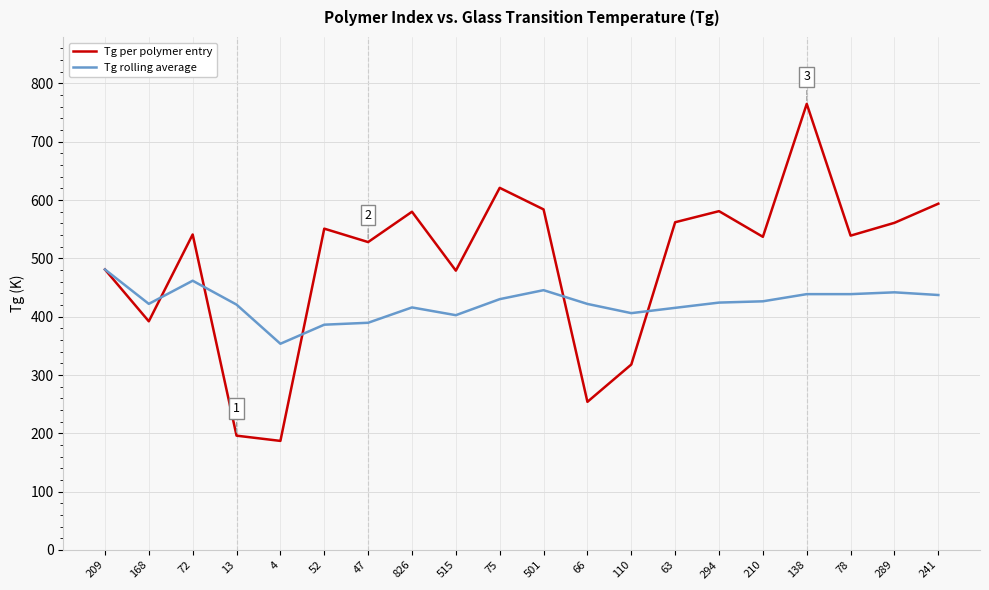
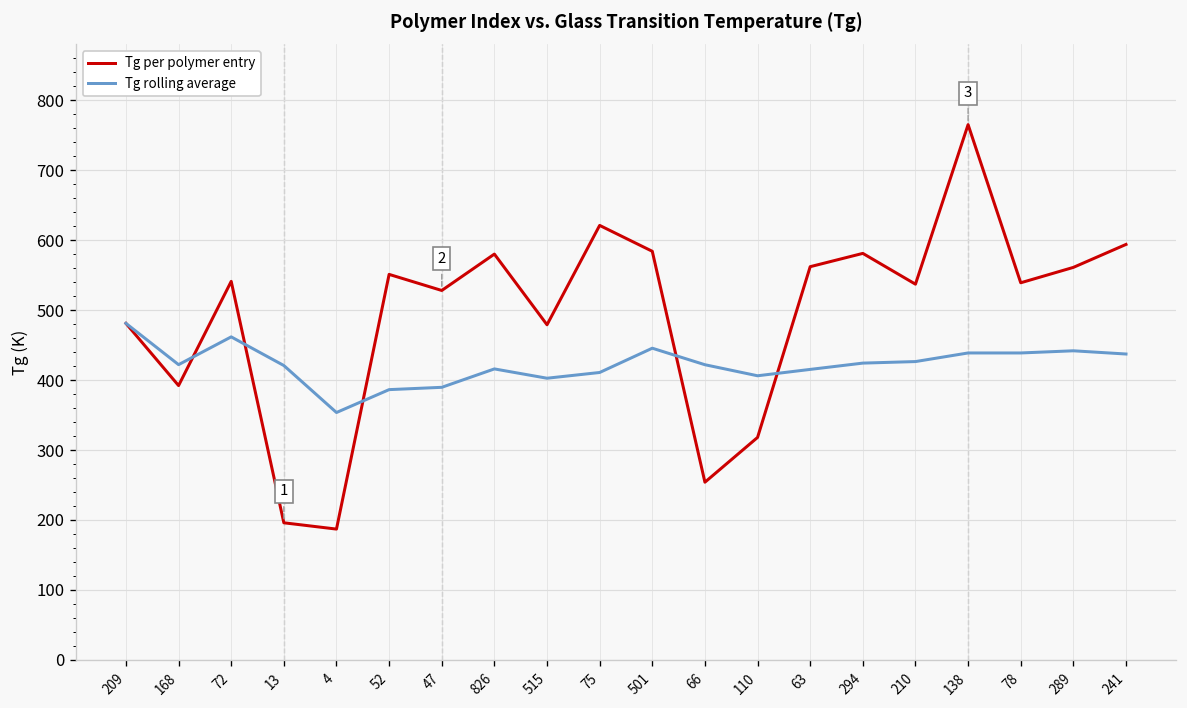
  {
    "Tg per polymer entry": {
      "168": 390,
      "72": 540,
      "4": 190,
      "52": 550,
      "826": 580,
      "515": 480,
      "75": 620,
      "501": 580,
      "66": 250,
      "110": 320,
      "63": 560,
      "294": 580,
      "210": 540,
      "78": 540,
      "289": 560,
      "241": 590
    },
    "Tg rolling average": {
      "168": 420,
      "72": 460,
      "13": 420,
      "4": 350,
      "52": 390,
      "47": 390,
      "826": 420,
      "515": 400,
-     "75": 430,
+     "75": 410,
      "501": 450,
      "66": 420,
      "110": 410,
      "63": 420,
      "294": 420,
      "210": 430,
      "138": 440,
      "78": 440,
      "289": 440,
      "241": 440
    }
  }
